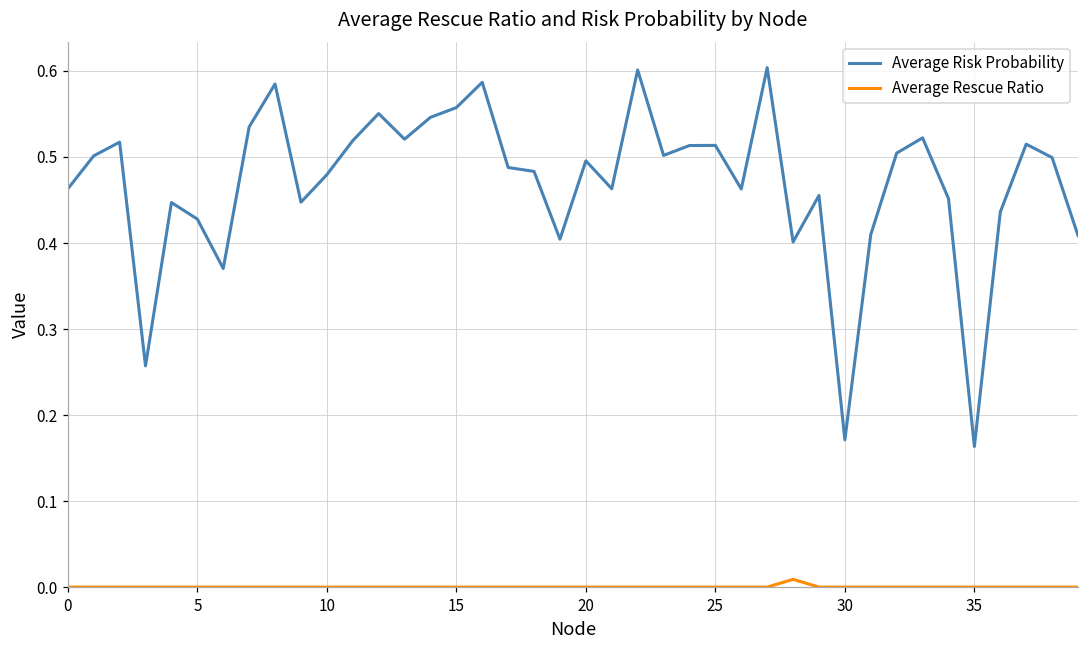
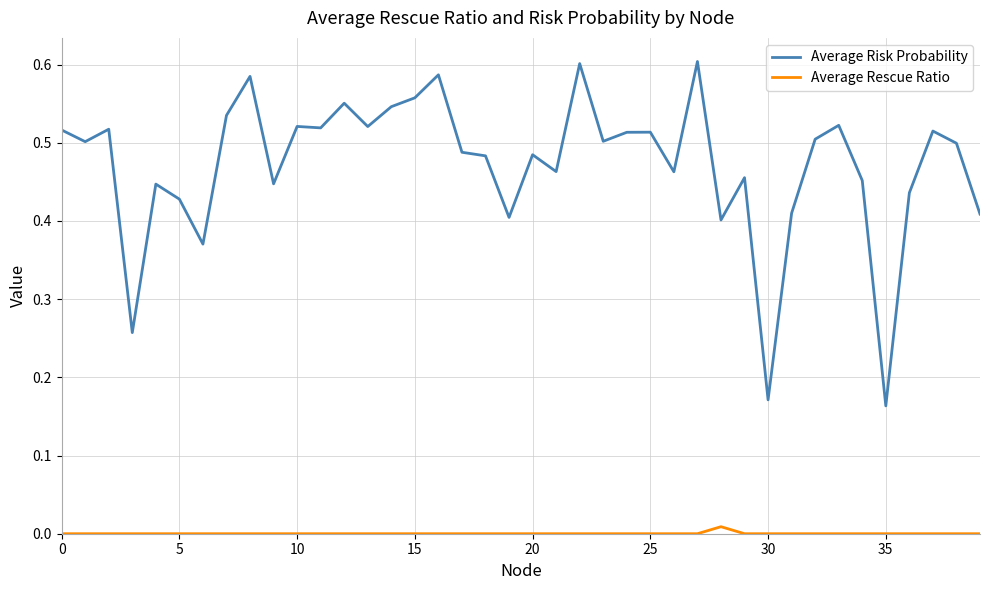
  {
    "Average Risk Probability": {
-     "0": 0.46,
+     "0": 0.52,
      "5": 0.43,
-     "10": 0.48,
+     "10": 0.52,
      "15": 0.56,
-     "20": 0.50,
+     "20": 0.48,
      "25": 0.51,
      "30": 0.17,
      "35": 0.16
    },
    "Average Rescue Ratio": {
      "0": 0.00,
      "5": 0.00,
      "10": 0.00,
      "15": 0.00,
      "20": 0.00,
      "25": 0.00,
      "30": 0.00,
      "35": 0.00
    }
  }
